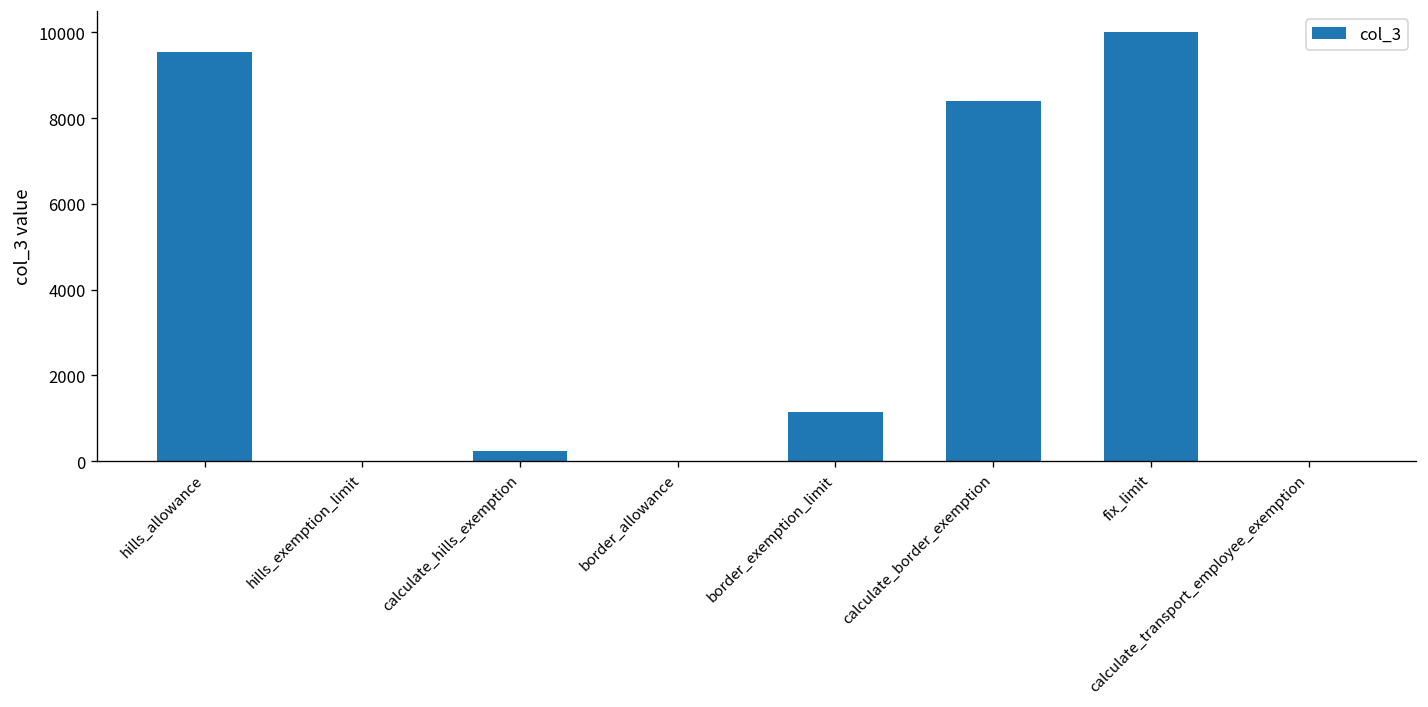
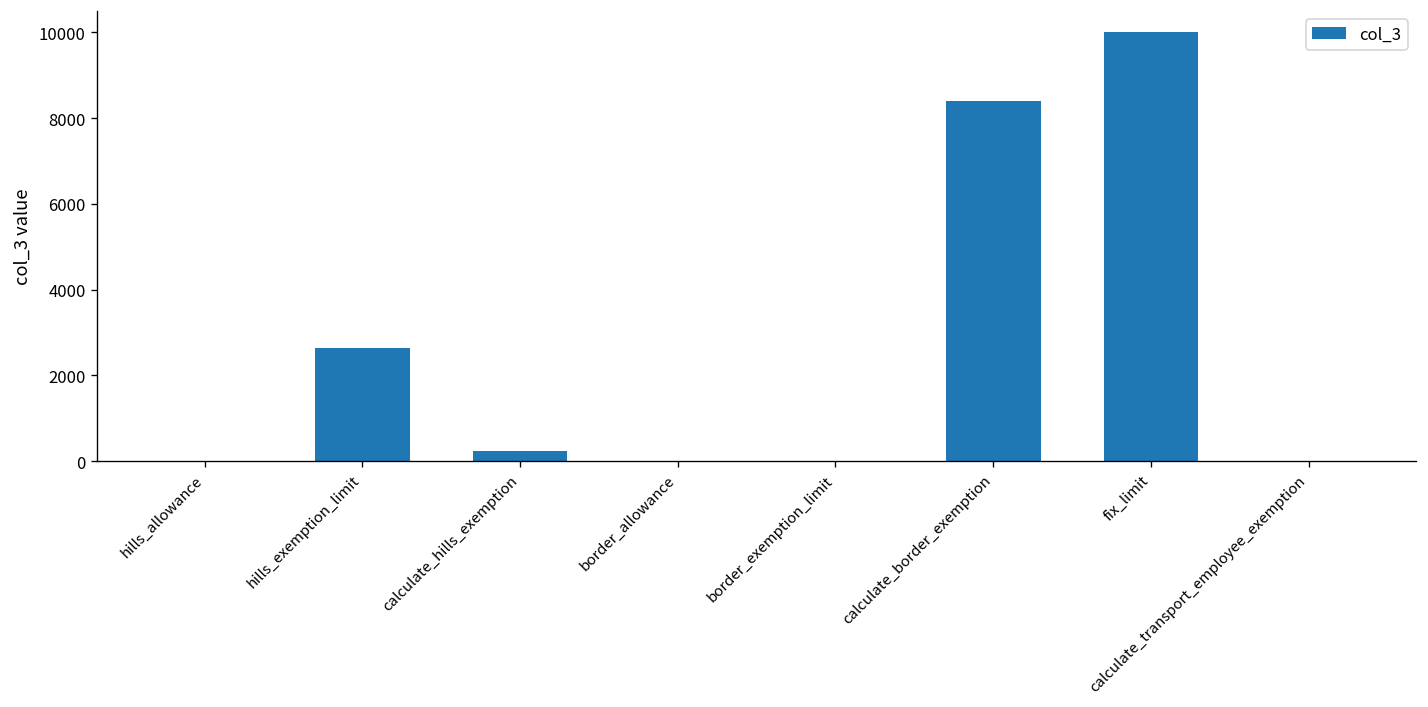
  {
-   "hills_allowance": 9500,
-   "hills_exemption_limit": 0,
+   "hills_allowance": 0,
+   "hills_exemption_limit": 2600,
    "calculate_hills_exemption": 200,
    "border_allowance": 0,
-   "border_exemption_limit": 1100,
+   "border_exemption_limit": 0,
    "calculate_border_exemption": 8400,
    "fix_limit": 10000,
    "calculate_transport_employee_exemption": 0
  }
